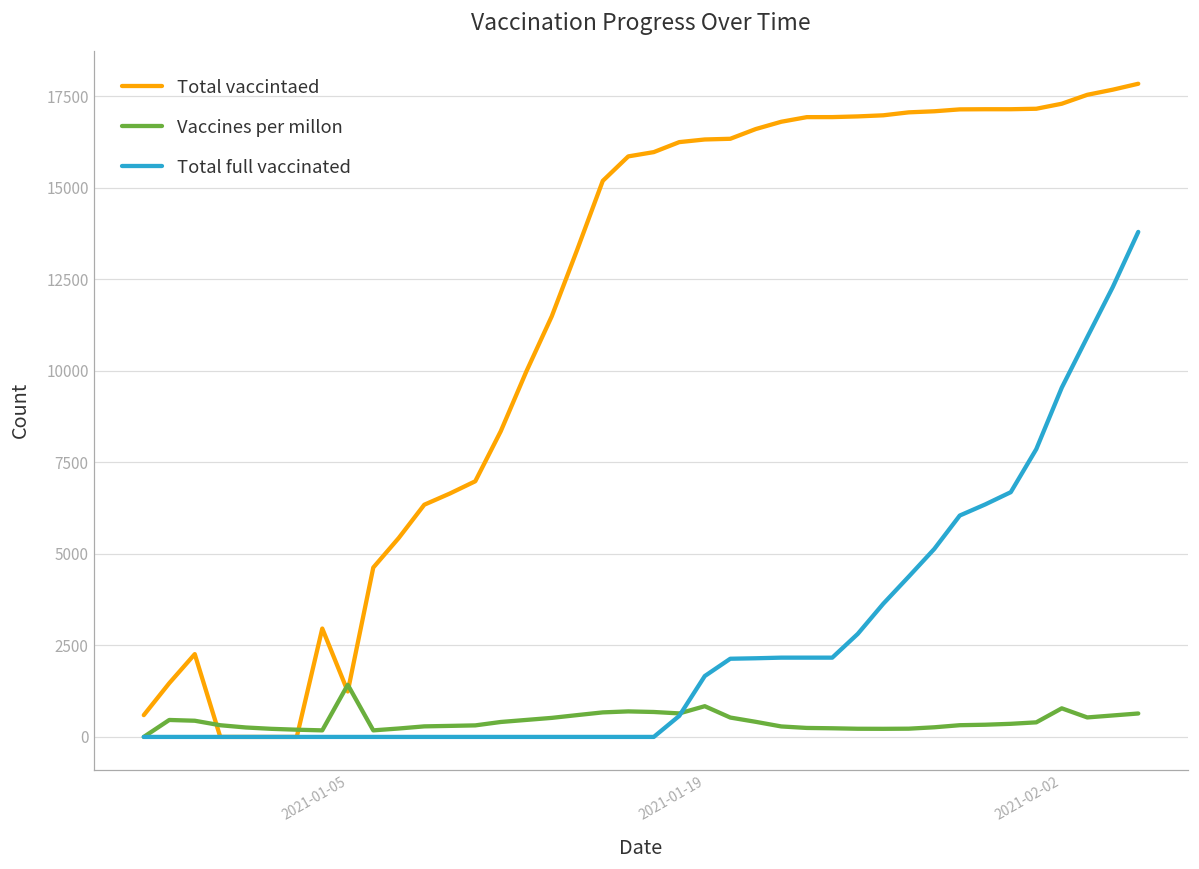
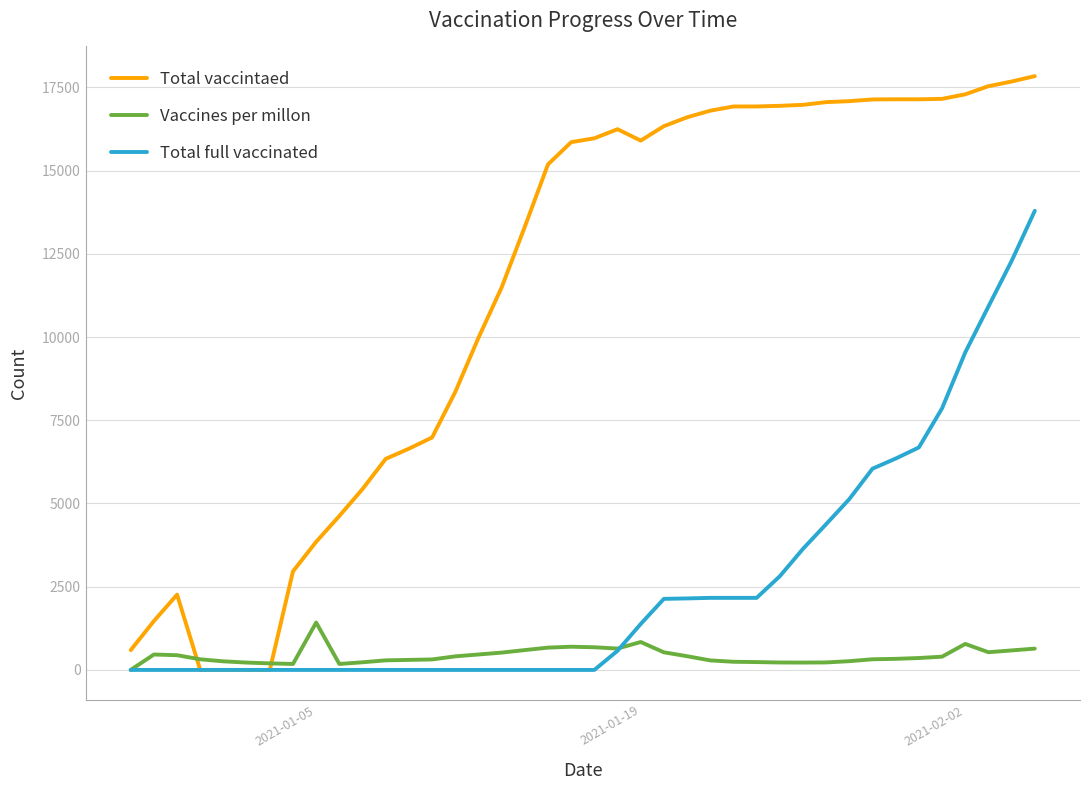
  {
    "Total vaccintaed": {
-     "2021-01-05": 1200,
-     "2021-01-19": 16300,
+     "2021-01-05": 3800,
+     "2021-01-19": 15900,
      "2021-02-02": 17300
    },
    "Vaccines per millon": {
      "2021-01-05": 1400,
      "2021-01-19": 800,
      "2021-02-02": 800
    },
    "Total full vaccinated": {
      "2021-01-05": 0,
-     "2021-01-19": 1700,
+     "2021-01-19": 1400,
      "2021-02-02": 9500
    }
  }
